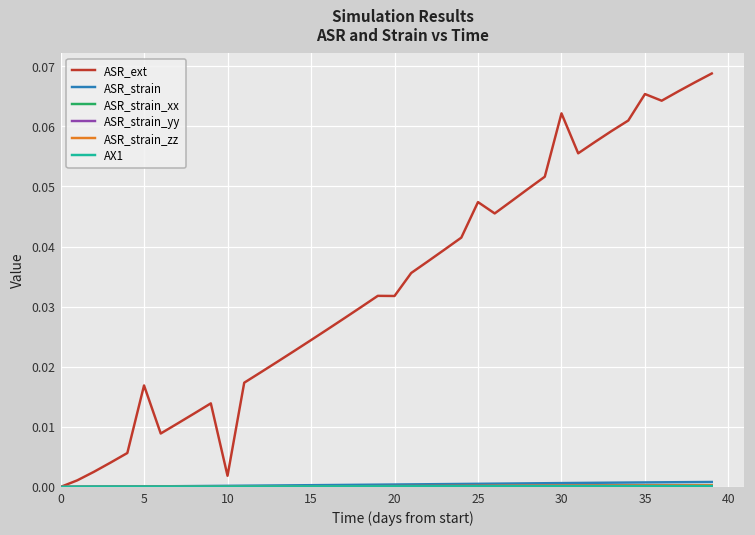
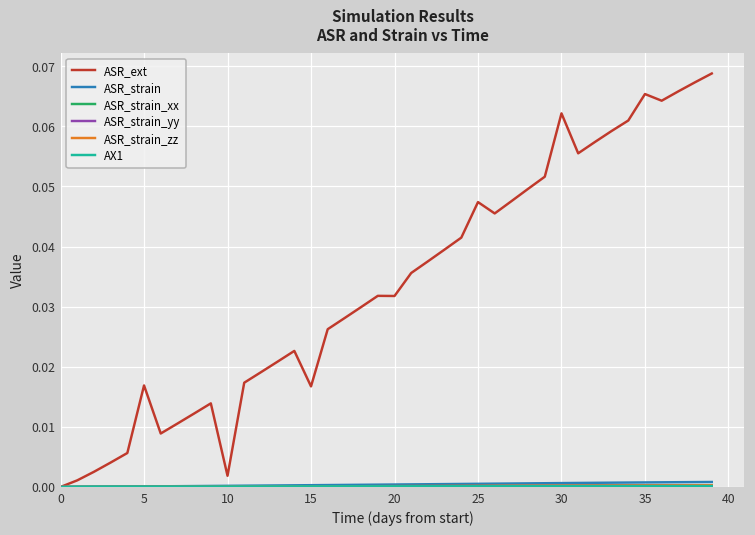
  {
    "ASR_ext": {
      "5": 0.017,
      "10": 0.002,
-     "15": 0.024,
+     "15": 0.017,
      "20": 0.032,
      "25": 0.047,
      "30": 0.062,
      "35": 0.065
    },
    "ASR_strain": {
      "35": 0.001
    }
  }
